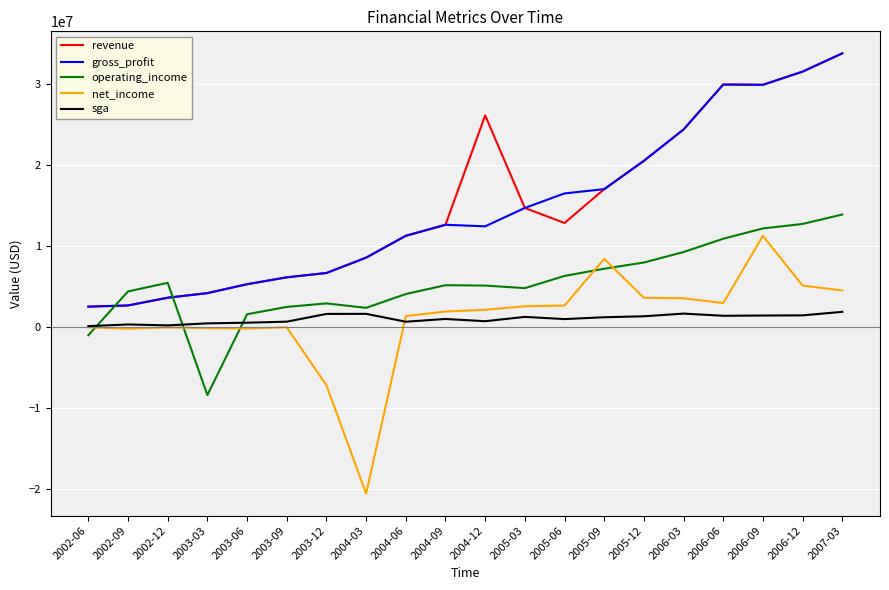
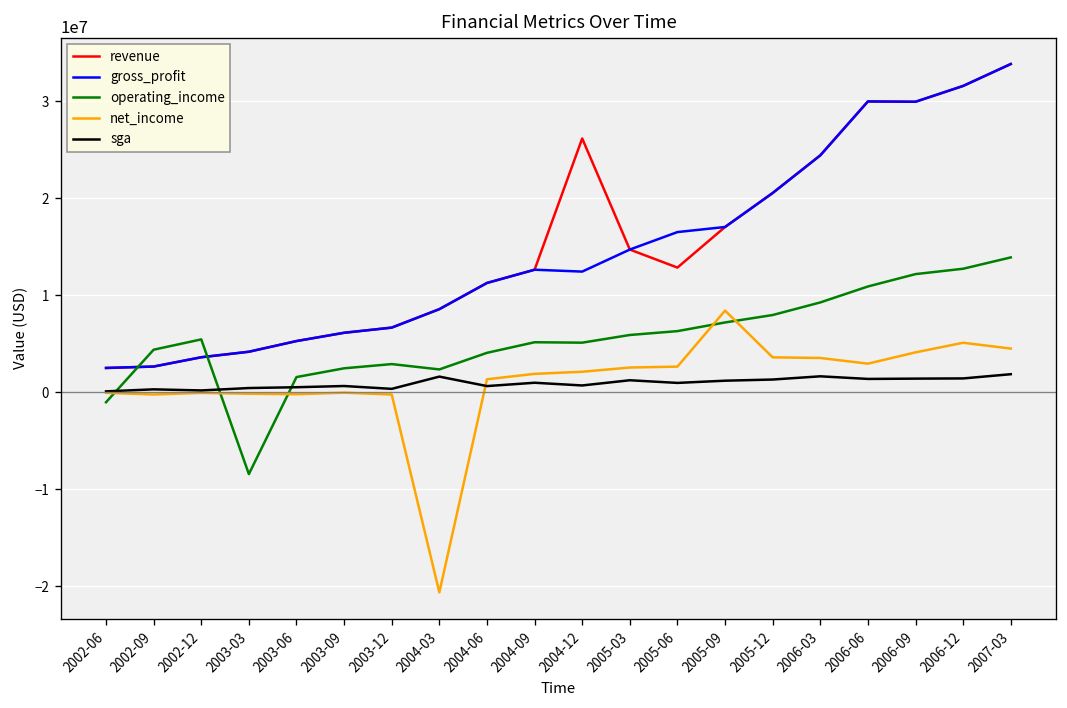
  {
    "revenue": {
      "2004-12": 26000000,
      "2005-06": 13000000
    },
    "gross_profit": {
      "2004-12": 12000000,
      "2005-06": 17000000
    },
    "operating_income": {
      "2002-06": -1000000,
      "2002-09": 4000000,
      "2002-12": 5000000,
      "2003-03": -8000000,
      "2003-06": 2000000,
      "2003-09": 2000000,
      "2003-12": 3000000,
      "2004-03": 2000000,
      "2004-06": 4000000,
      "2004-09": 5000000,
      "2004-12": 5000000,
-     "2005-03": 5000000,
+     "2005-03": 6000000,
      "2005-06": 6000000,
      "2005-09": 7000000,
      "2005-12": 8000000,
      "2006-03": 9000000,
      "2006-06": 11000000,
      "2006-09": 12000000,
      "2006-12": 13000000,
      "2007-03": 14000000
    },
    "net_income": {
      "2002-09": 0,
      "2003-03": 0,
      "2003-06": 0,
      "2003-09": 0,
-     "2003-12": -7000000,
+     "2003-12": 0,
      "2004-03": -21000000,
      "2004-06": 1000000,
      "2004-09": 2000000,
      "2004-12": 2000000,
      "2005-03": 3000000,
      "2005-06": 3000000,
      "2005-09": 8000000,
      "2005-12": 4000000,
      "2006-03": 4000000,
      "2006-06": 3000000,
-     "2006-09": 11000000,
+     "2006-09": 4000000,
      "2006-12": 5000000,
      "2007-03": 5000000
    },
    "sga": {
      "2002-09": 0,
      "2003-03": 0,
      "2003-06": 1000000,
      "2003-09": 1000000,
-     "2003-12": 2000000,
+     "2003-12": 0,
      "2004-03": 2000000,
      "2004-06": 1000000,
      "2004-09": 1000000,
      "2004-12": 1000000,
      "2005-03": 1000000,
      "2005-06": 1000000,
      "2005-09": 1000000,
      "2005-12": 1000000,
      "2006-03": 2000000,
      "2006-06": 1000000,
      "2006-09": 1000000,
      "2006-12": 1000000,
      "2007-03": 2000000
    }
  }
